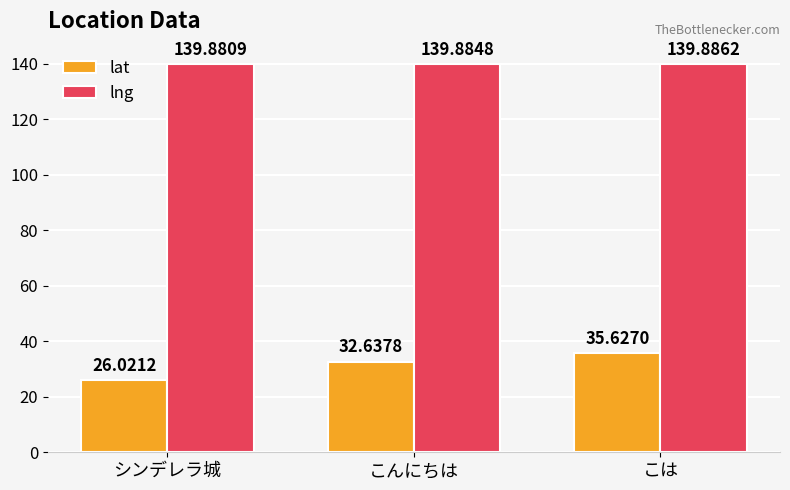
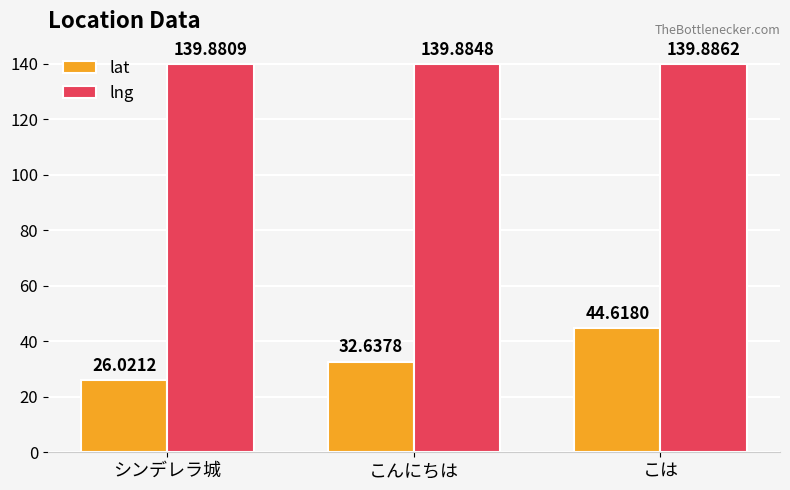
  {
    "lat": {
      "シンデレラ城": 26.0212,
      "こんにちは": 32.6378,
-     "こは": 35.6270
+     "こは": 44.6180
    },
    "lng": {
      "シンデレラ城": 139.8809,
      "こんにちは": 139.8848,
      "こは": 139.8862
    }
  }
